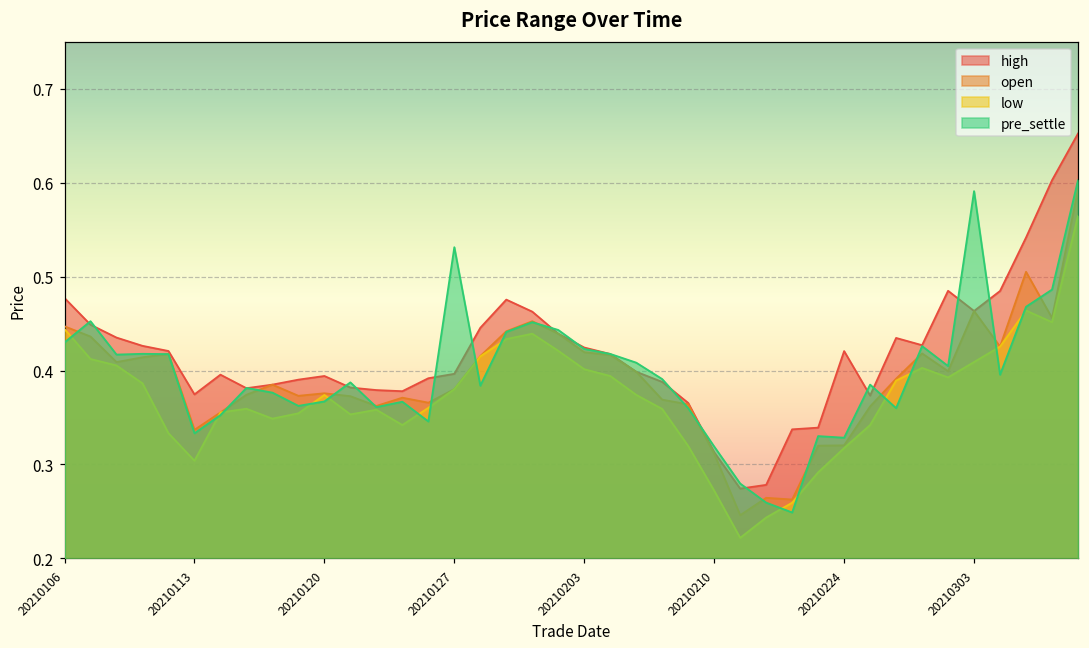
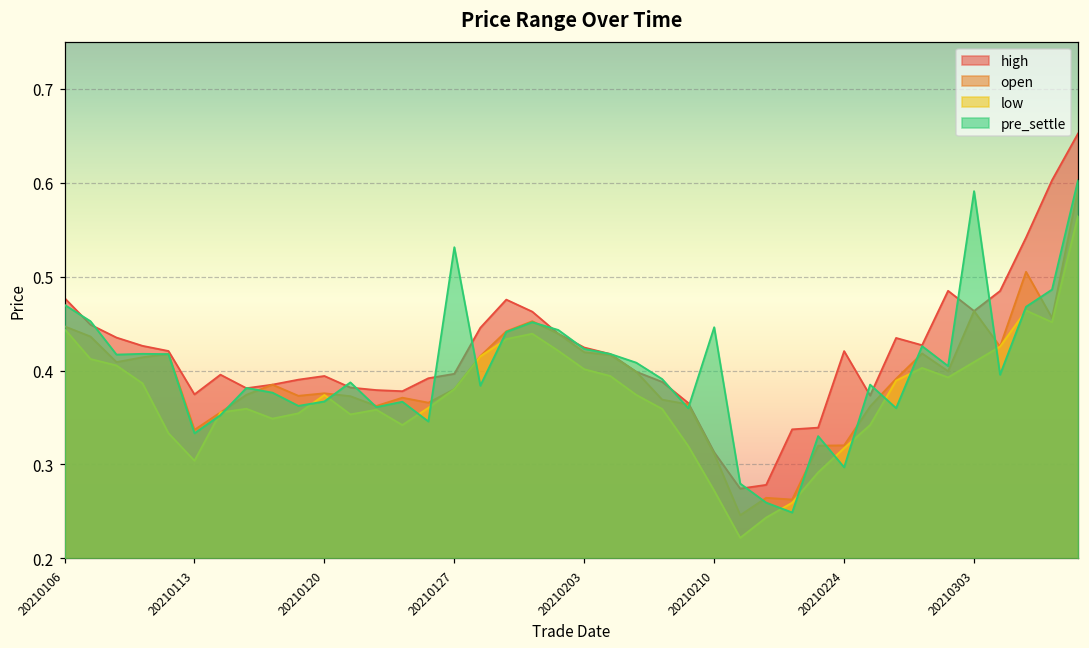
  {
    "low": {
      "20210113": 0.30,
      "20210203": 0.40,
      "20210210": 0.27,
      "20210303": 0.41
    },
    "pre_settle": {
-     "20210106": 0.43,
+     "20210106": 0.47,
      "20210113": 0.33,
      "20210120": 0.37,
      "20210127": 0.53,
-     "20210210": 0.32,
-     "20210224": 0.33,
+     "20210210": 0.45,
+     "20210224": 0.30,
      "20210303": 0.59
    }
  }
